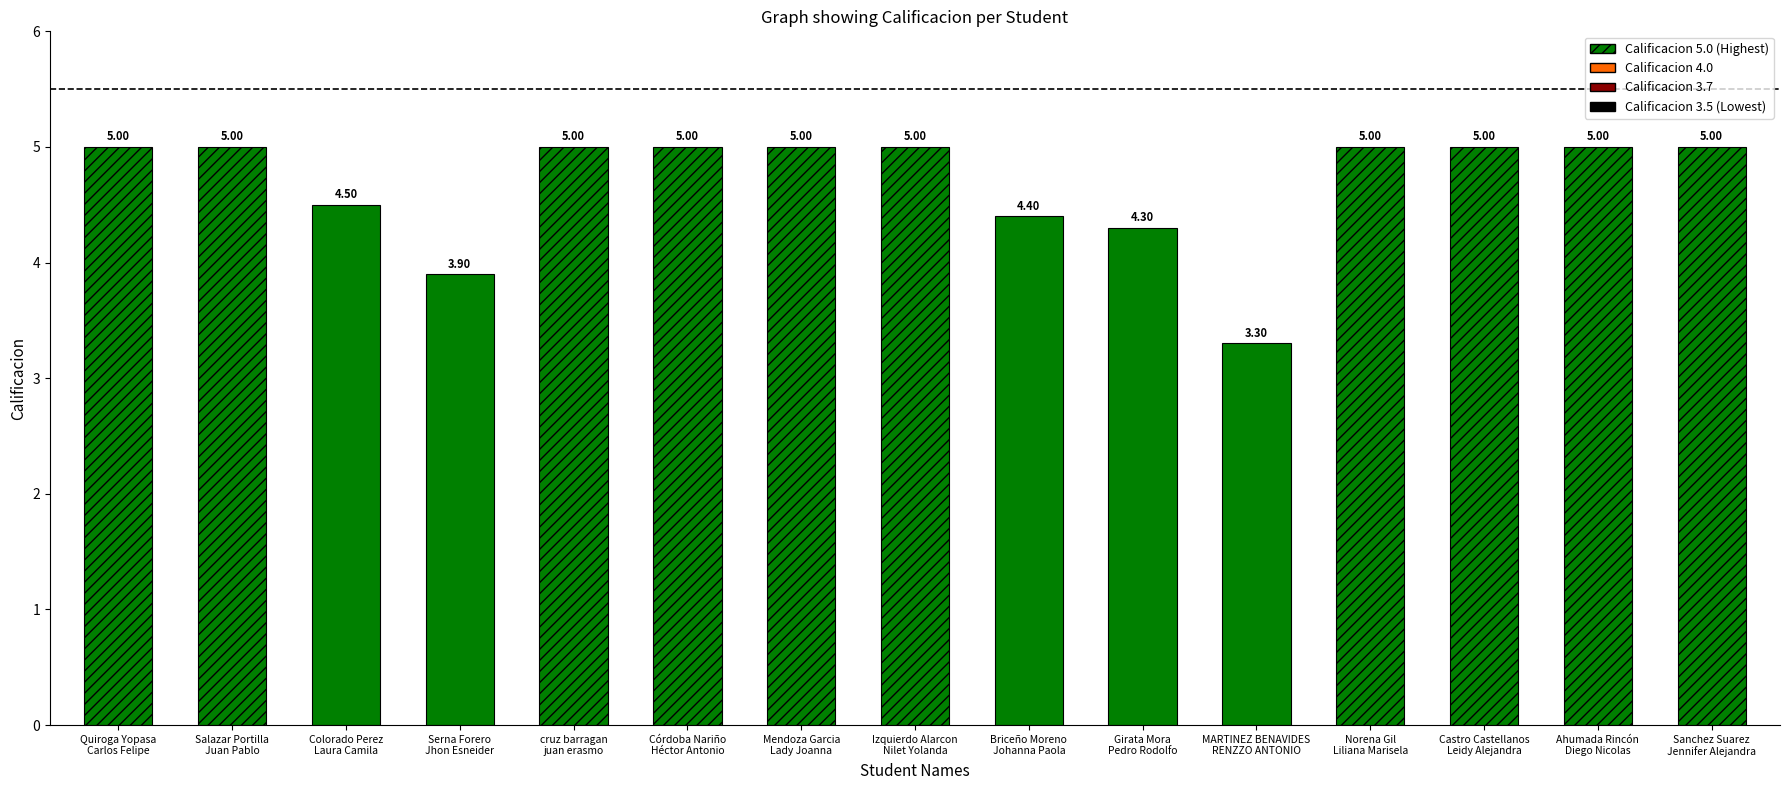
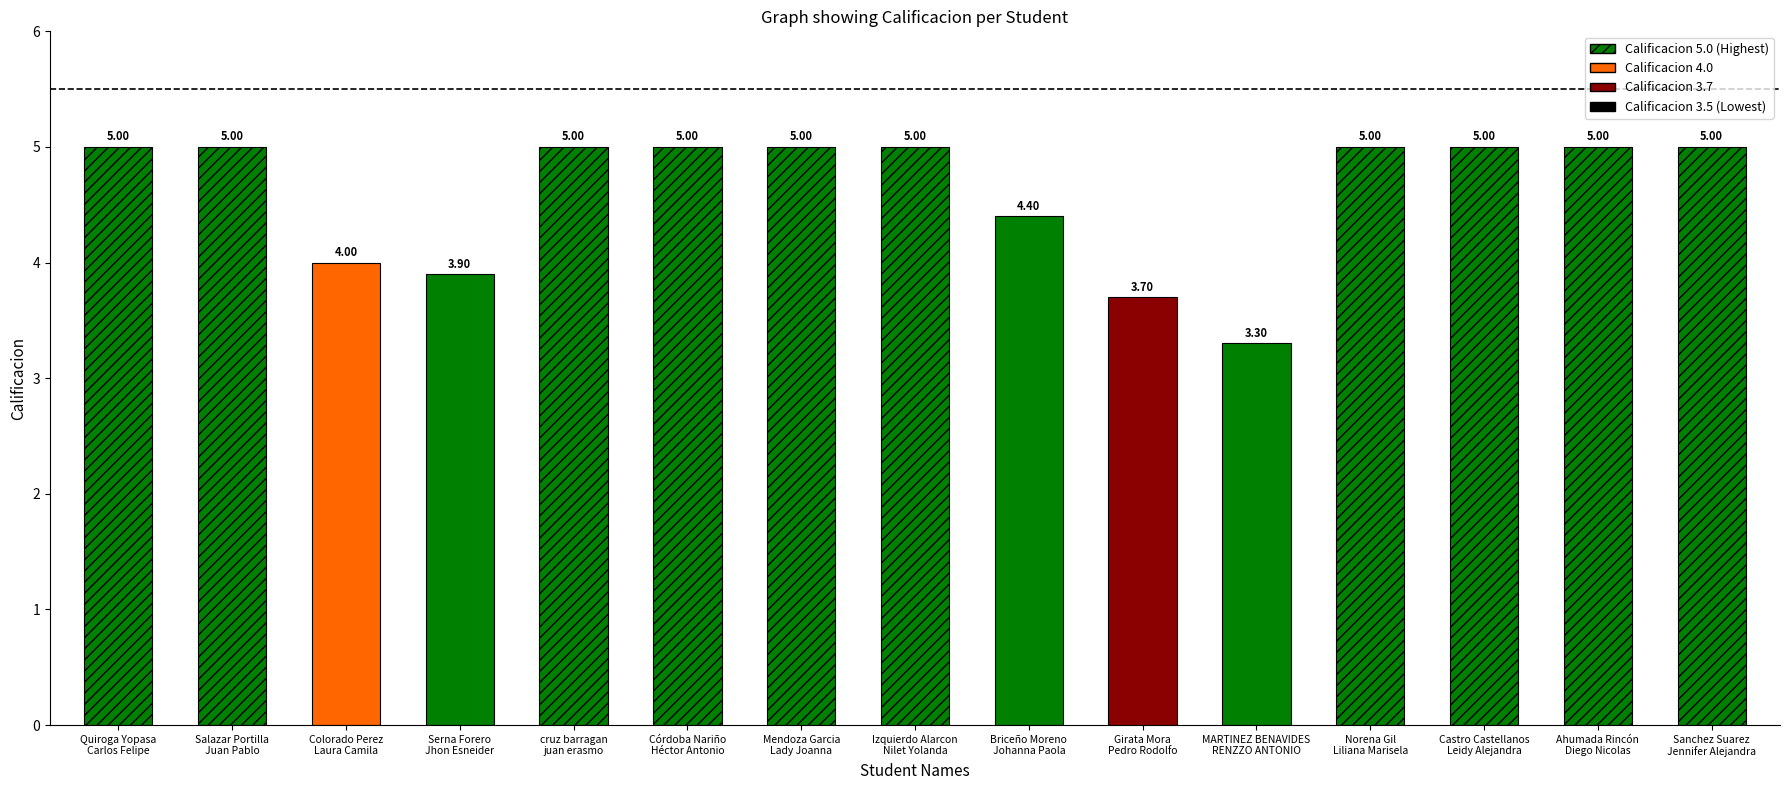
  {
    "Quiroga Yopasa Carlos Felipe": 5.00,
    "Salazar Portilla Juan Pablo": 5.00,
-   "Colorado Perez Laura Camila": 4.50,
+   "Colorado Perez Laura Camila": 4.00,
    "Serna Forero Jhon Esneider": 3.90,
    "cruz barragan juan erasmo": 5.00,
    "Córdoba Nariño Héctor Antonio": 5.00,
    "Mendoza Garcia Lady Joanna": 5.00,
    "Izquierdo Alarcon Nilet Yolanda": 5.00,
    "Briceño Moreno Johanna Paola": 4.40,
-   "Girata Mora Pedro Rodolfo": 4.30,
+   "Girata Mora Pedro Rodolfo": 3.70,
    "MARTINEZ BENAVIDES RENZZO ANTONIO": 3.30,
    "Norena Gil Liliana Marisela": 5.00,
    "Castro Castellanos Leidy Alejandra": 5.00,
    "Ahumada Rincón Diego Nicolas": 5.00,
    "Sanchez Suarez Jennifer Alejandra": 5.00
  }
